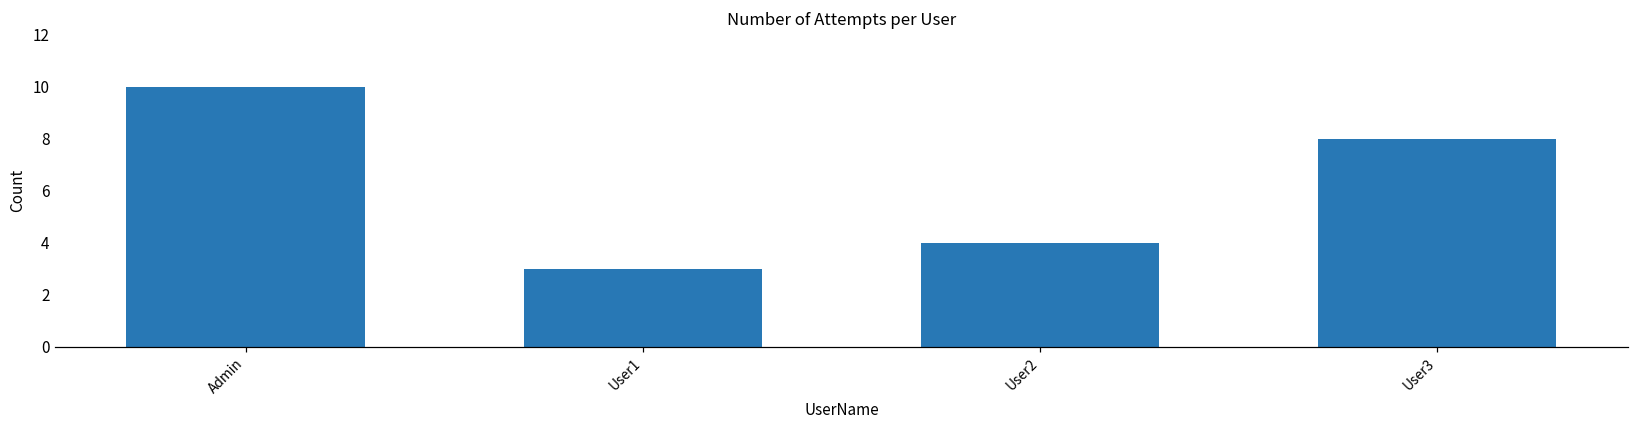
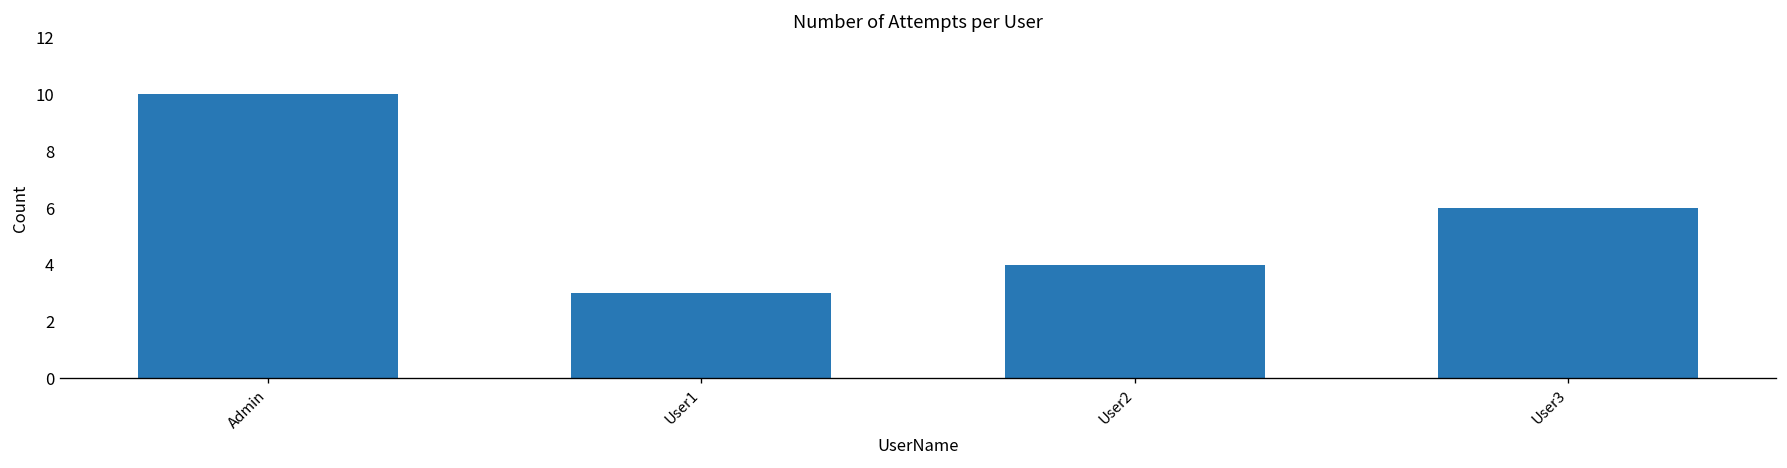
  {
    "Admin": 10,
    "User1": 3,
    "User2": 4,
-   "User3": 8
+   "User3": 6
  }
